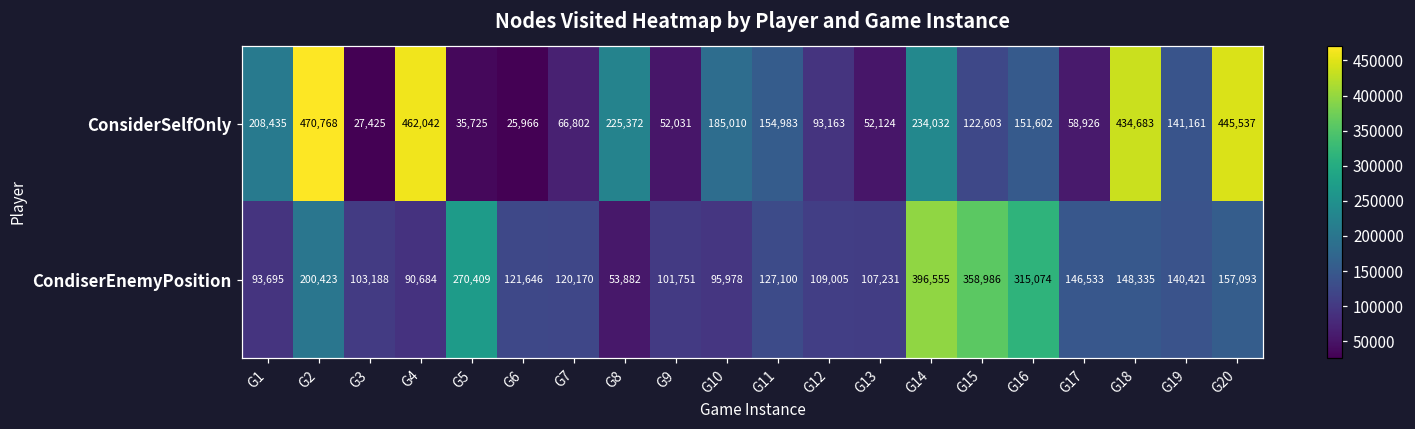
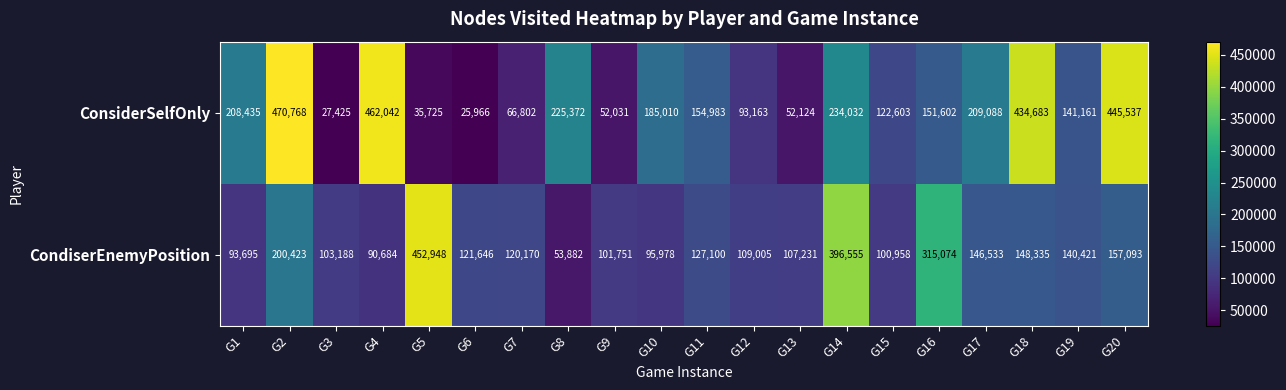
  {
    "ConsiderSelfOnly": {
      "G1": "208,435",
      "G2": "470,768",
      "G3": "27,425",
      "G4": "462,042",
      "G5": "35,725",
      "G6": "25,966",
      "G7": "66,802",
      "G8": "225,372",
      "G9": "52,031",
      "G10": "185,010",
      "G11": "154,983",
      "G12": "93,163",
      "G13": "52,124",
      "G14": "234,032",
      "G15": "122,603",
      "G16": "151,602",
-     "G17": "58,926",
+     "G17": "209,088",
      "G18": "434,683",
      "G19": "141,161",
      "G20": "445,537"
    },
    "CondiserEnemyPosition": {
      "G1": "93,695",
      "G2": "200,423",
      "G3": "103,188",
      "G4": "90,684",
-     "G5": "270,409",
+     "G5": "452,948",
      "G6": "121,646",
      "G7": "120,170",
      "G8": "53,882",
      "G9": "101,751",
      "G10": "95,978",
      "G11": "127,100",
      "G12": "109,005",
      "G13": "107,231",
      "G14": "396,555",
-     "G15": "358,986",
+     "G15": "100,958",
      "G16": "315,074",
      "G17": "146,533",
      "G18": "148,335",
      "G19": "140,421",
      "G20": "157,093"
    }
  }
